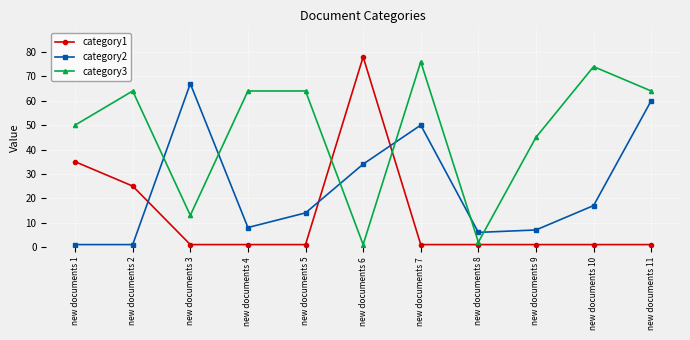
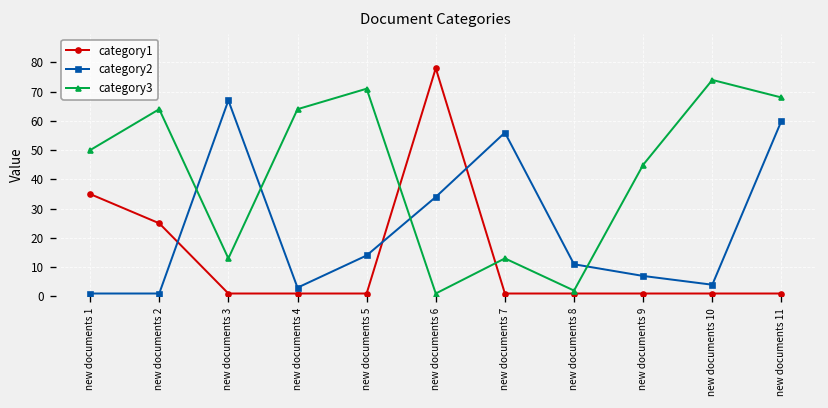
  {
    "category1": {
      "new documents 1": 35,
      "new documents 2": 25,
      "new documents 3": 1,
      "new documents 4": 1,
      "new documents 5": 1,
      "new documents 6": 78,
      "new documents 7": 1,
      "new documents 9": 1,
      "new documents 10": 1,
      "new documents 11": 1
    },
    "category2": {
      "new documents 1": 1,
      "new documents 2": 1,
      "new documents 3": 67,
-     "new documents 4": 8,
+     "new documents 4": 3,
      "new documents 5": 14,
      "new documents 6": 34,
-     "new documents 7": 50,
-     "new documents 8": 6,
+     "new documents 7": 56,
+     "new documents 8": 11,
      "new documents 9": 7,
-     "new documents 10": 17,
+     "new documents 10": 4,
      "new documents 11": 60
    },
    "category3": {
      "new documents 1": 50,
      "new documents 2": 64,
      "new documents 3": 13,
      "new documents 4": 64,
-     "new documents 5": 64,
+     "new documents 5": 71,
      "new documents 6": 1,
-     "new documents 7": 76,
+     "new documents 7": 13,
      "new documents 9": 45,
      "new documents 10": 74,
-     "new documents 11": 64
+     "new documents 11": 68
    }
  }
